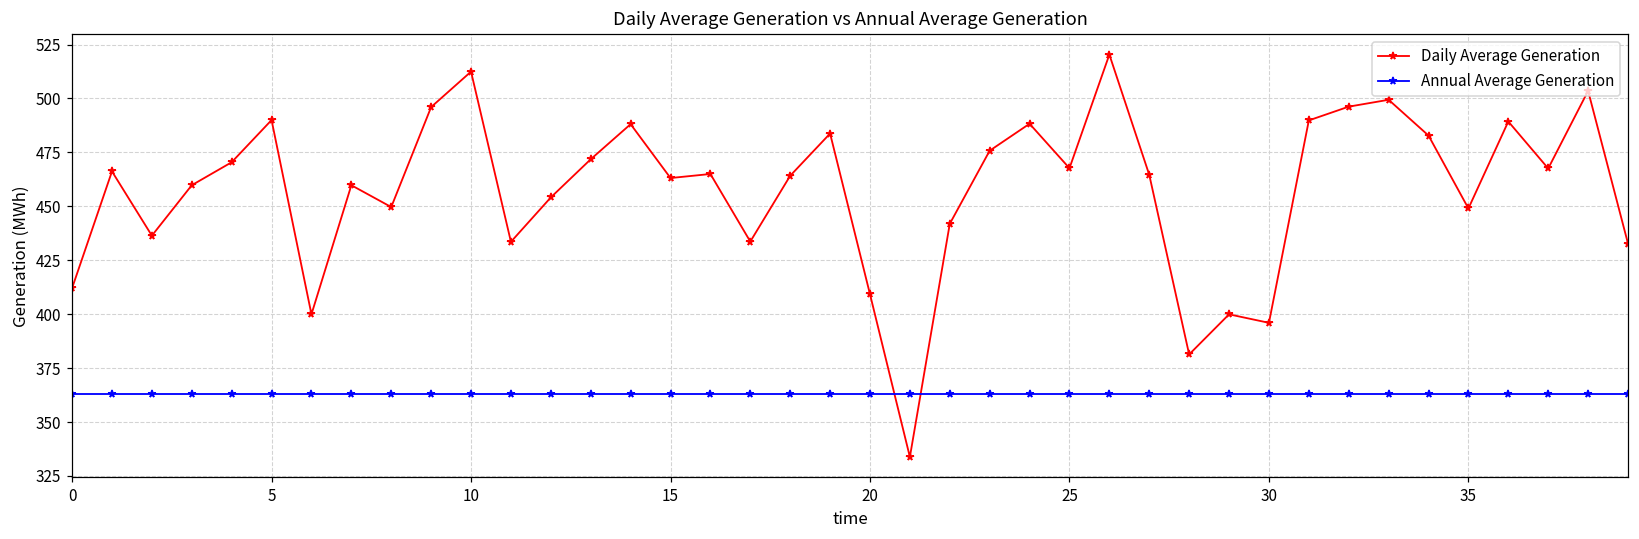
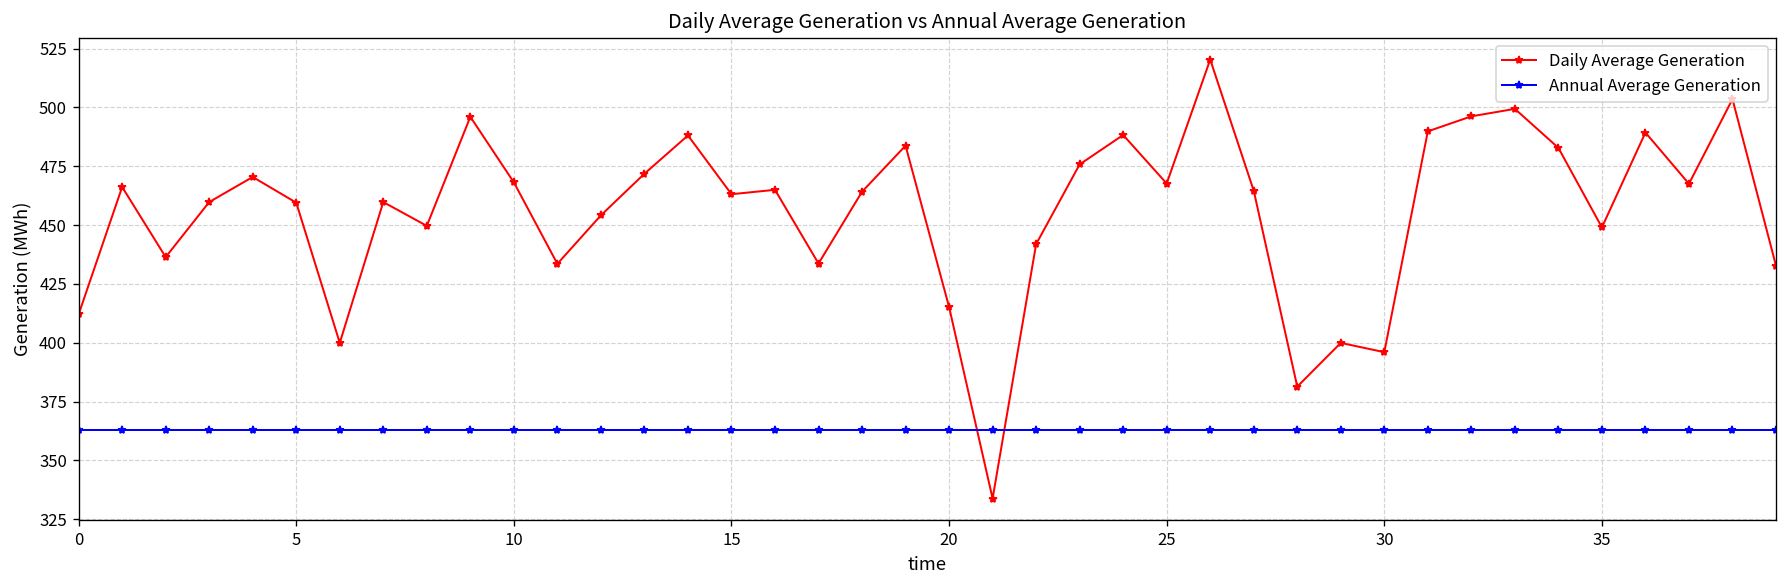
  {
    "Daily Average Generation": {
      "0": 412,
-     "5": 490,
-     "10": 512,
+     "5": 460,
+     "10": 468,
      "15": 463,
-     "20": 409,
+     "20": 415,
      "25": 468,
      "30": 396,
      "35": 449
    },
    "Annual Average Generation": {
      "0": 363,
      "5": 363,
      "10": 363,
      "15": 363,
      "20": 363,
      "25": 363,
      "30": 363,
      "35": 363
    }
  }
